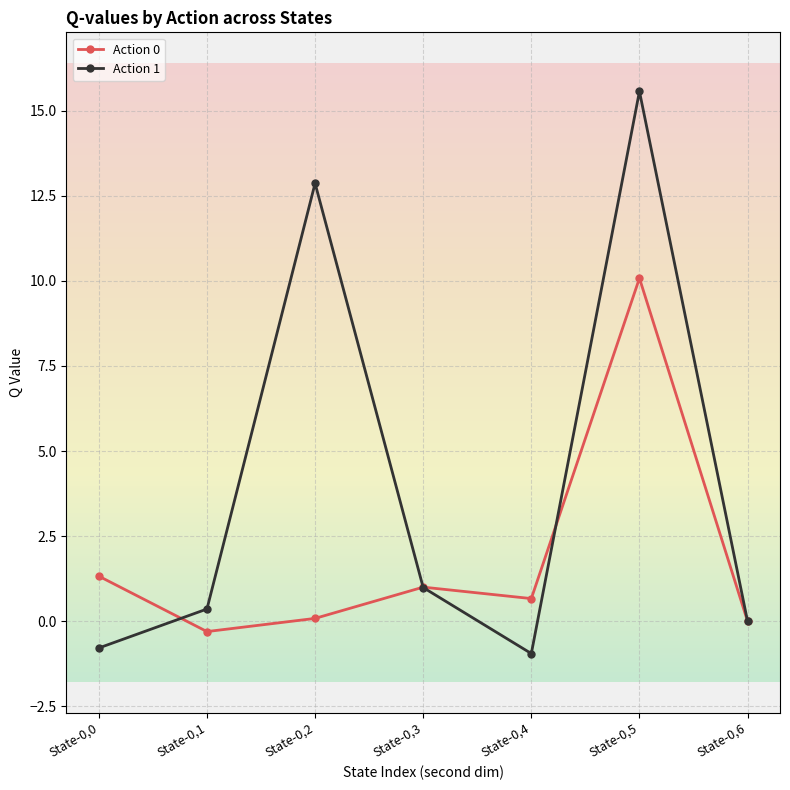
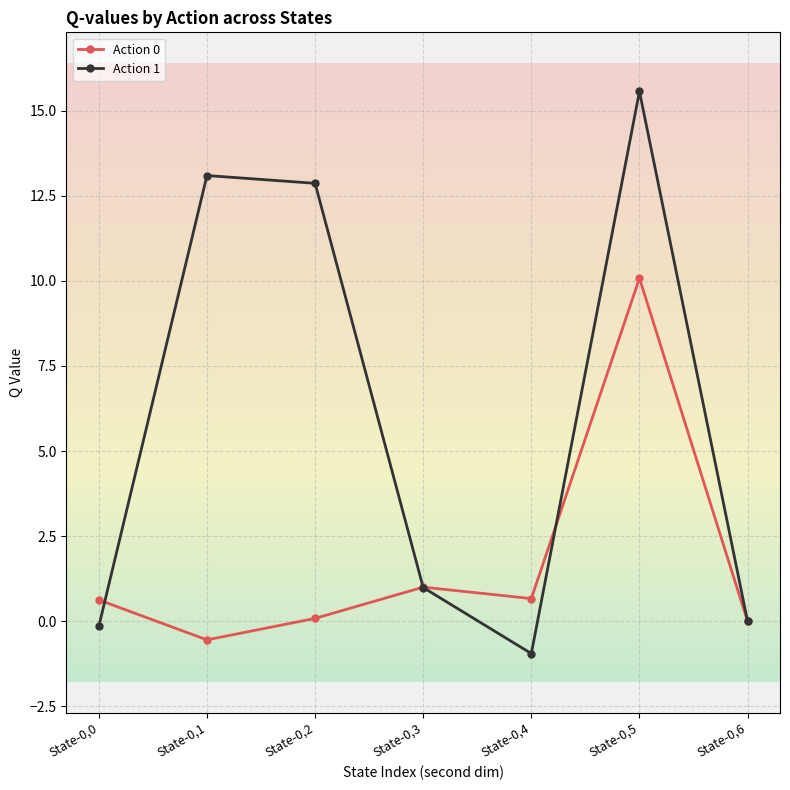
  {
    "Action 0": {
-     "State-0,0": 1.3,
-     "State-0,1": -0.3,
+     "State-0,0": 0.6,
+     "State-0,1": -0.5,
      "State-0,2": 0.1,
      "State-0,4": 0.7,
      "State-0,5": 10.1
    },
    "Action 1": {
-     "State-0,0": -0.8,
-     "State-0,1": 0.4,
+     "State-0,0": -0.1,
+     "State-0,1": 13.1,
      "State-0,2": 12.9,
      "State-0,4": -0.9,
      "State-0,5": 15.6
    }
  }
